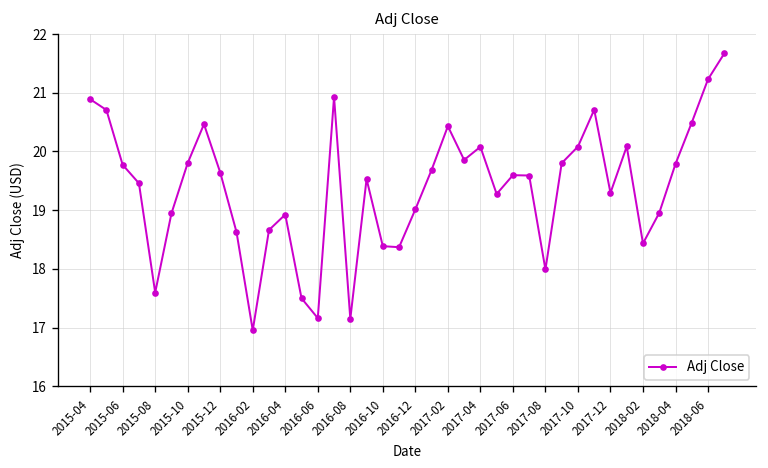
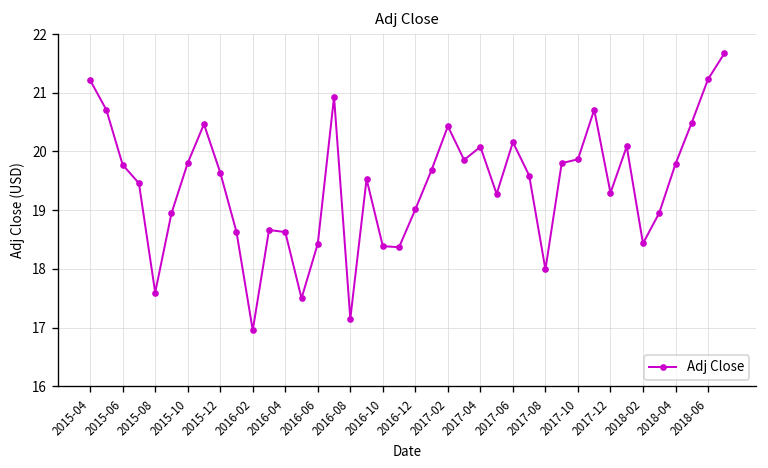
  {
-   "2015-04": 20.9,
+   "2015-04": 21.2,
    "2015-06": 19.8,
    "2015-08": 17.6,
    "2015-10": 19.8,
    "2015-12": 19.6,
    "2016-02": 17.0,
-   "2016-04": 18.9,
-   "2016-06": 17.2,
+   "2016-04": 18.6,
+   "2016-06": 18.4,
    "2016-08": 17.2,
    "2016-10": 18.4,
    "2016-12": 19.0,
    "2017-02": 20.4,
    "2017-04": 20.1,
-   "2017-06": 19.6,
+   "2017-06": 20.2,
    "2017-08": 18.0,
-   "2017-10": 20.1,
+   "2017-10": 19.9,
    "2017-12": 19.3,
    "2018-02": 18.4,
    "2018-04": 19.8,
    "2018-06": 21.2
  }
